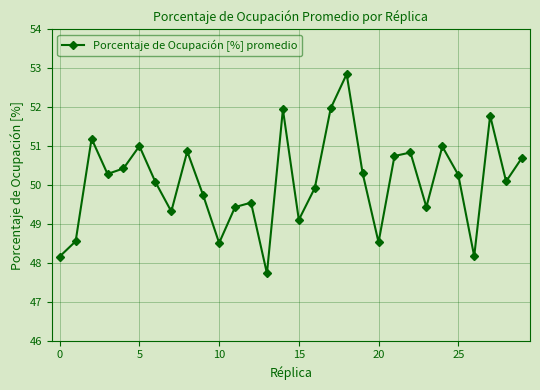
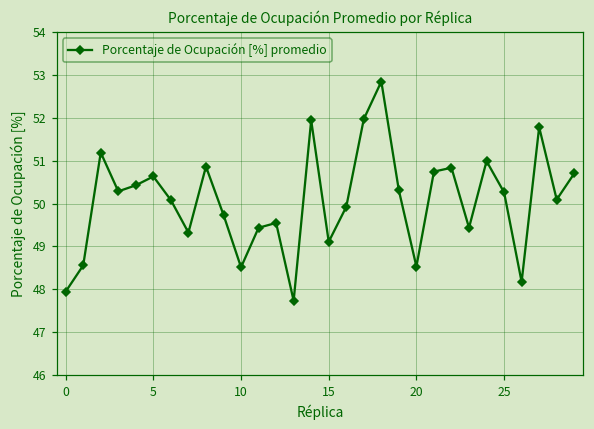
  {
-   "0": 48.2,
-   "5": 51.0,
+   "0": 47.9,
+   "5": 50.6,
    "10": 48.5,
    "15": 49.1,
    "20": 48.5,
    "25": 50.3
  }
